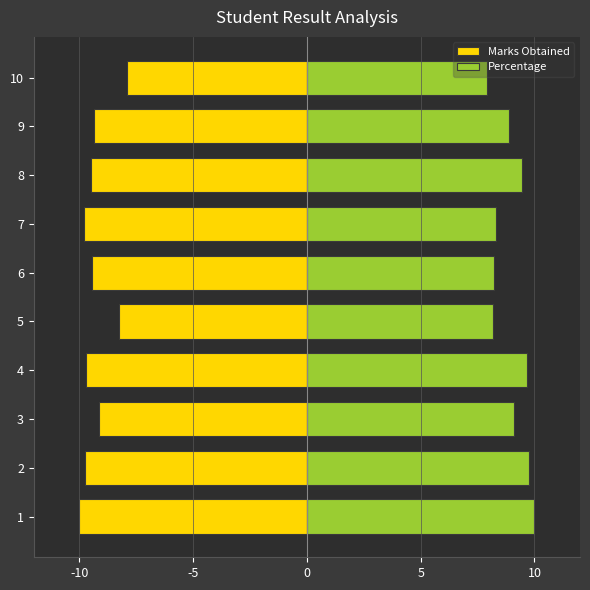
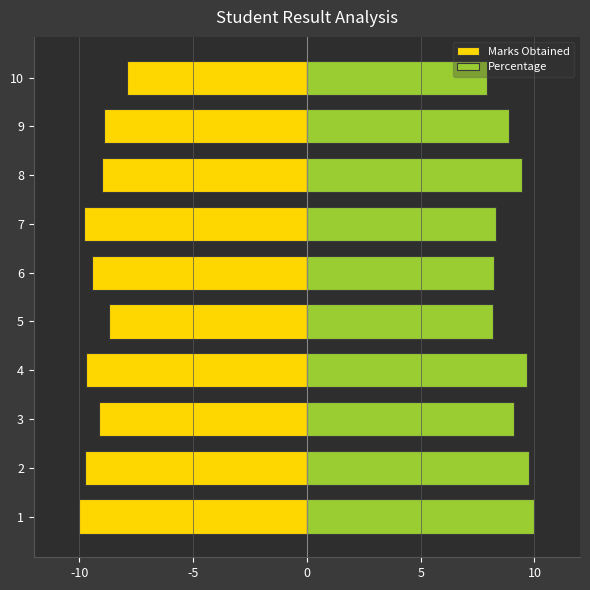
  {
    "Marks Obtained": {
      "10": -7.9,
-     "9": -9.3,
-     "8": -9.5,
+     "9": -8.9,
+     "8": -9.0,
      "7": -9.8,
      "6": -9.4,
-     "5": -8.2,
+     "5": -8.7,
      "4": -9.7,
      "3": -9.1,
      "2": -9.8,
      "1": -10.0
    },
    "Percentage": {
      "10": 7.9,
      "9": 8.9,
      "8": 9.5,
      "7": 8.3,
      "6": 8.2,
      "5": 8.2,
      "4": 9.7,
      "3": 9.1,
      "2": 9.8,
      "1": 10.0
    }
  }
